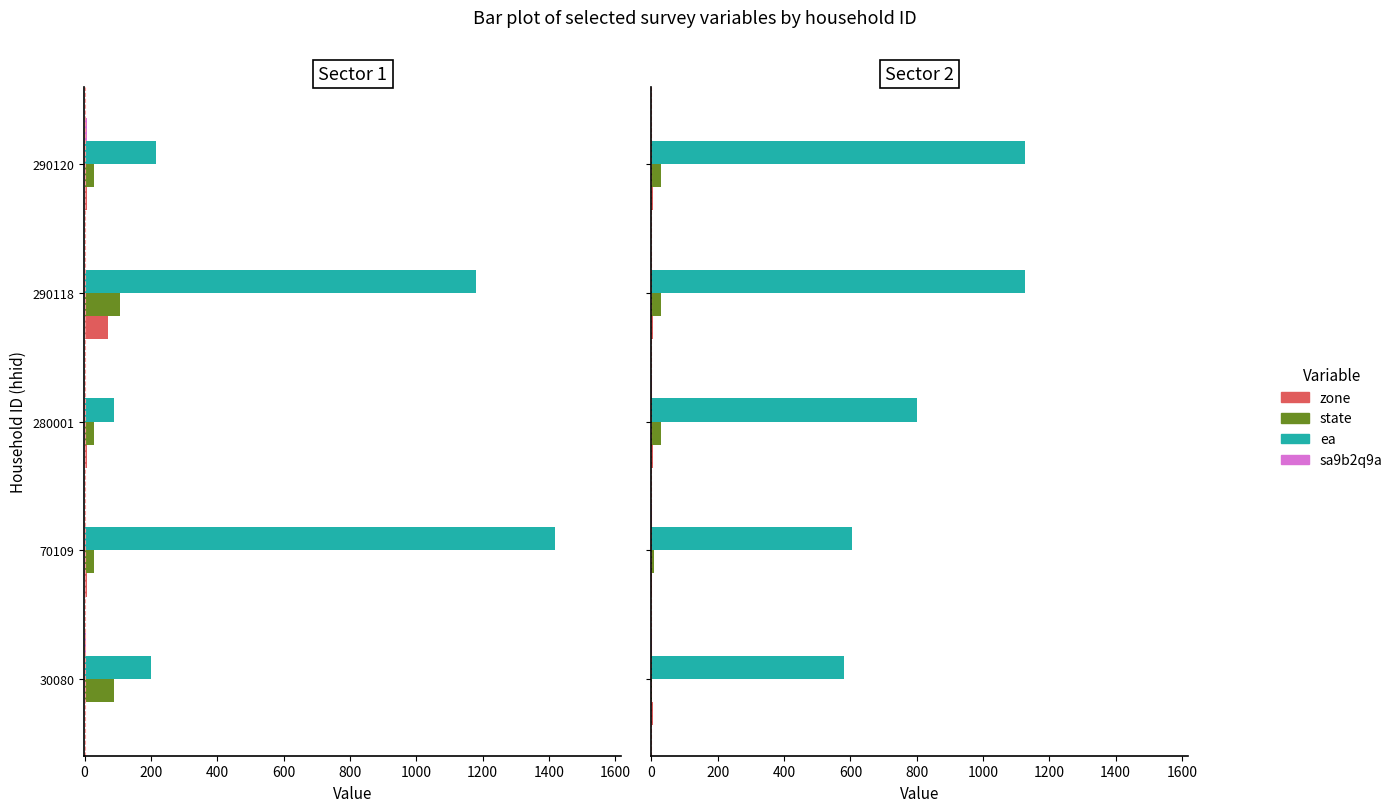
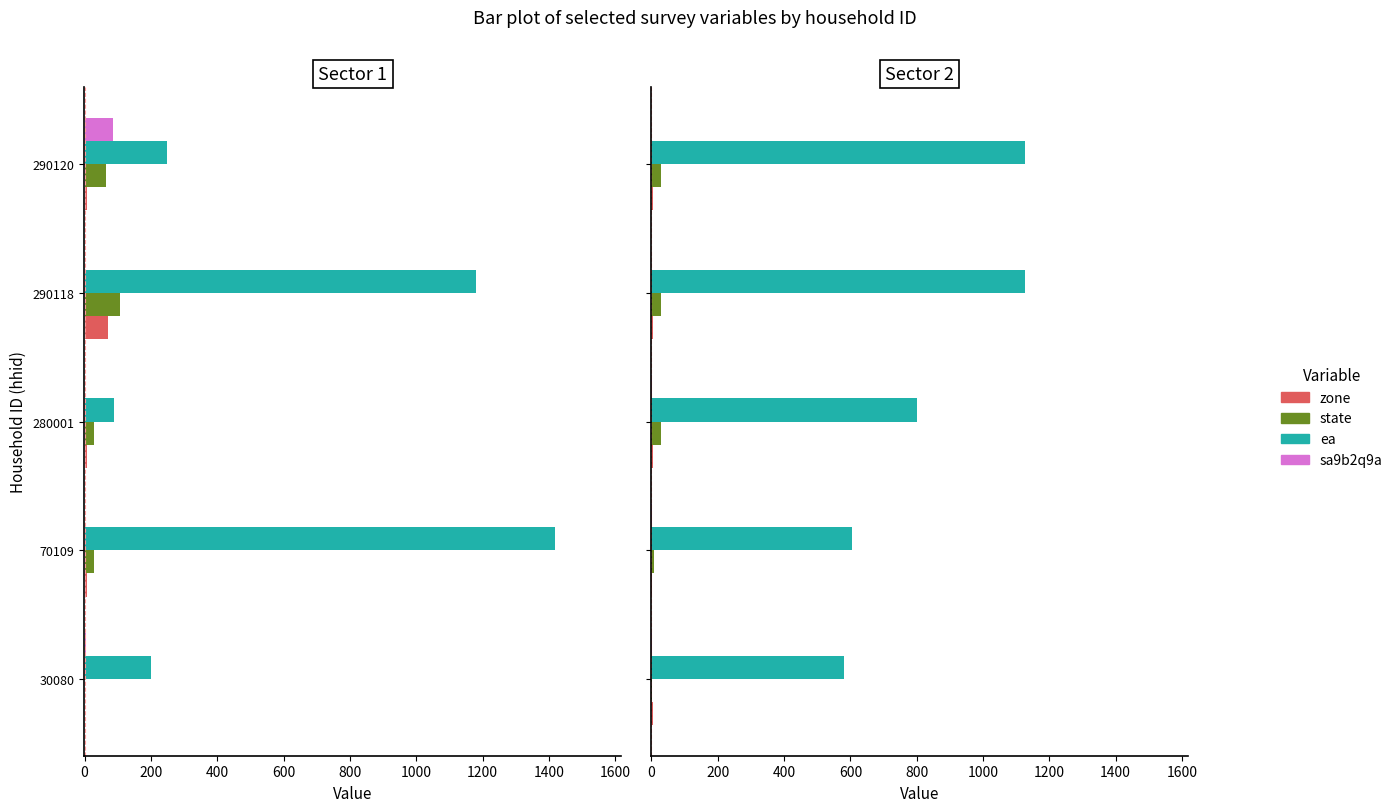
  {
    "Sector 1": {
      "zone": {
        "290118": 70
      },
      "state": {
-       "290120": 30,
+       "290120": 60,
        "290118": 110,
        "280001": 30,
        "70109": 30,
-       "30080": 90
+       "30080": 0
      },
      "ea": {
-       "290120": 210,
+       "290120": 250,
        "290118": 1180,
        "280001": 90,
        "70109": 1420,
        "30080": 200
      },
      "sa9b2q9a": {
-       "290120": 10,
+       "290120": 90,
        "290118": 0,
        "280001": 0,
        "70109": 0
      }
    }
  }
